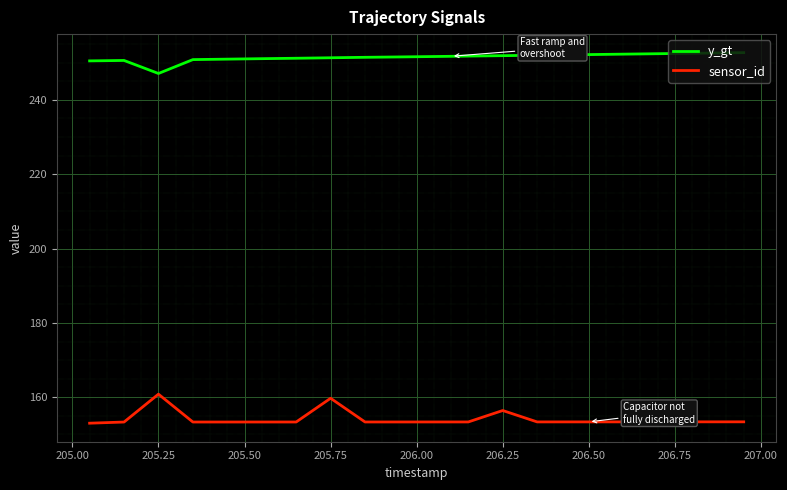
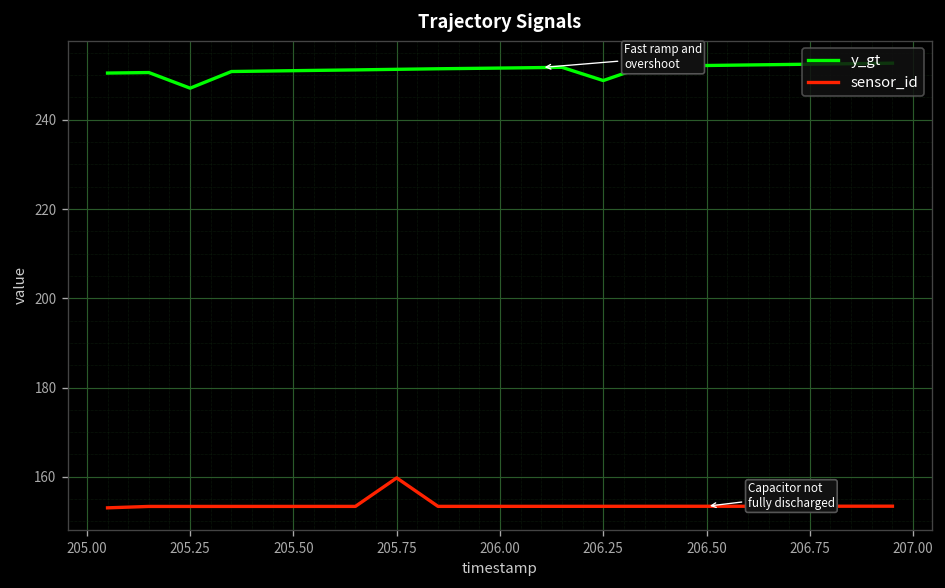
  {
    "y_gt": {
      "205.25": 247,
      "205.75": 251,
-     "206.25": 252
+     "206.25": 249
    },
    "sensor_id": {
-     "205.25": 161,
+     "205.25": 153,
      "205.75": 160,
-     "206.25": 156
+     "206.25": 153
    }
  }
